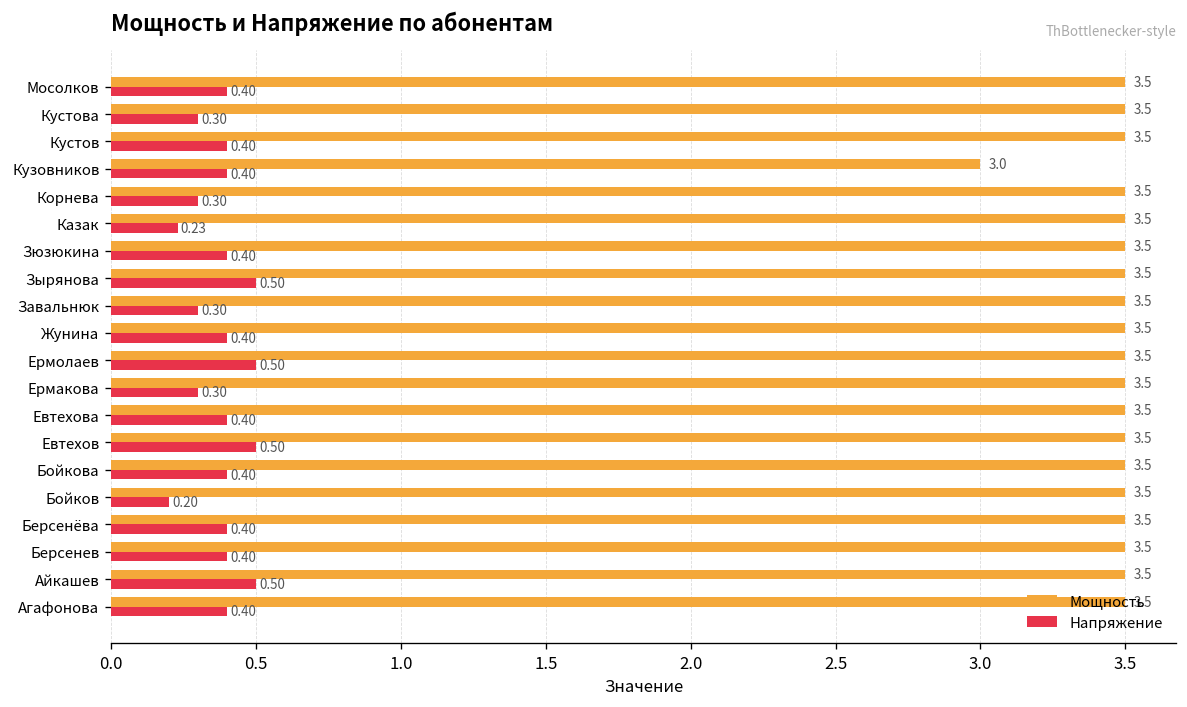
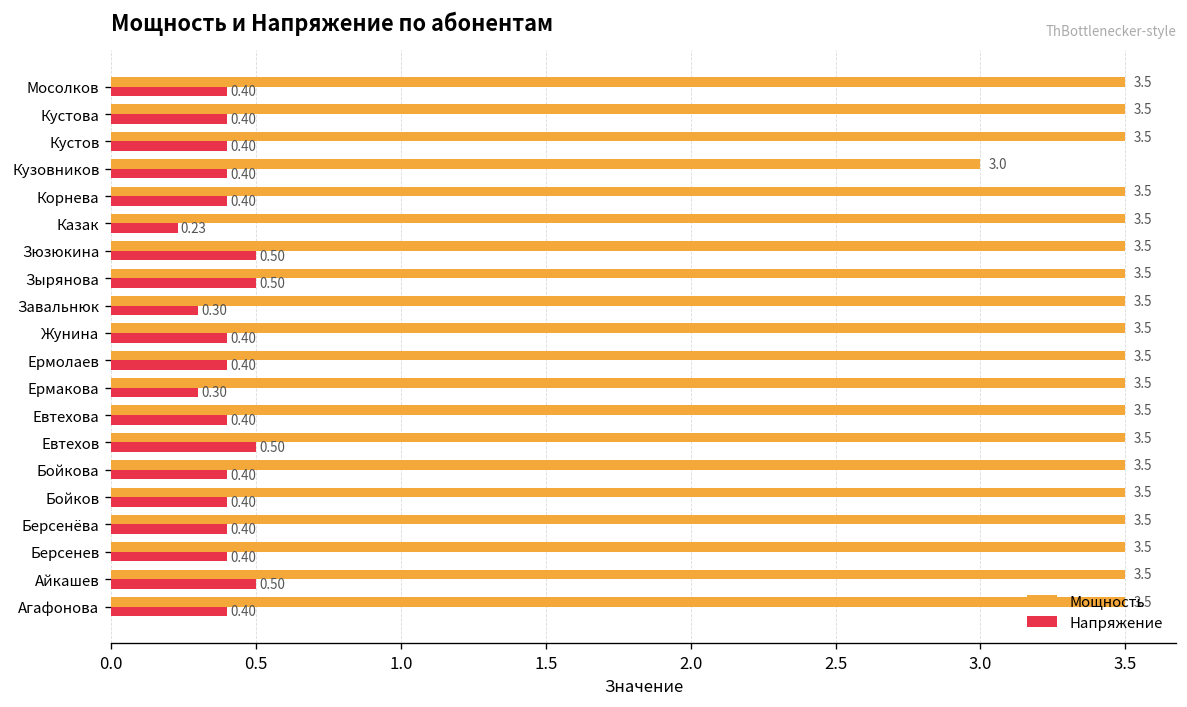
  {
    "Мощность": {
      "Мосолков": 3.5,
      "Кустова": 3.5,
      "Кустов": 3.5,
      "Кузовников": 3.0,
      "Корнева": 3.5,
      "Казак": 3.5,
      "Зюзюкина": 3.5,
      "Зырянова": 3.5,
      "Завальнюк": 3.5,
      "Жунина": 3.5,
      "Ермолаев": 3.5,
      "Ермакова": 3.5,
      "Евтехова": 3.5,
      "Евтехов": 3.5,
      "Бойкова": 3.5,
      "Бойков": 3.5,
      "Берсенёва": 3.5,
      "Берсенев": 3.5,
      "Айкашев": 3.5,
      "Агафонова": 3.5
    },
    "Напряжение": {
      "Мосолков": 0.40,
-     "Кустова": 0.30,
+     "Кустова": 0.40,
      "Кустов": 0.40,
      "Кузовников": 0.40,
-     "Корнева": 0.30,
+     "Корнева": 0.40,
      "Казак": 0.23,
-     "Зюзюкина": 0.40,
+     "Зюзюкина": 0.50,
      "Зырянова": 0.50,
      "Завальнюк": 0.30,
      "Жунина": 0.40,
-     "Ермолаев": 0.50,
+     "Ермолаев": 0.40,
      "Ермакова": 0.30,
      "Евтехова": 0.40,
      "Евтехов": 0.50,
      "Бойкова": 0.40,
-     "Бойков": 0.20,
+     "Бойков": 0.40,
      "Берсенёва": 0.40,
      "Берсенев": 0.40,
      "Айкашев": 0.50,
      "Агафонова": 0.40
    }
  }
